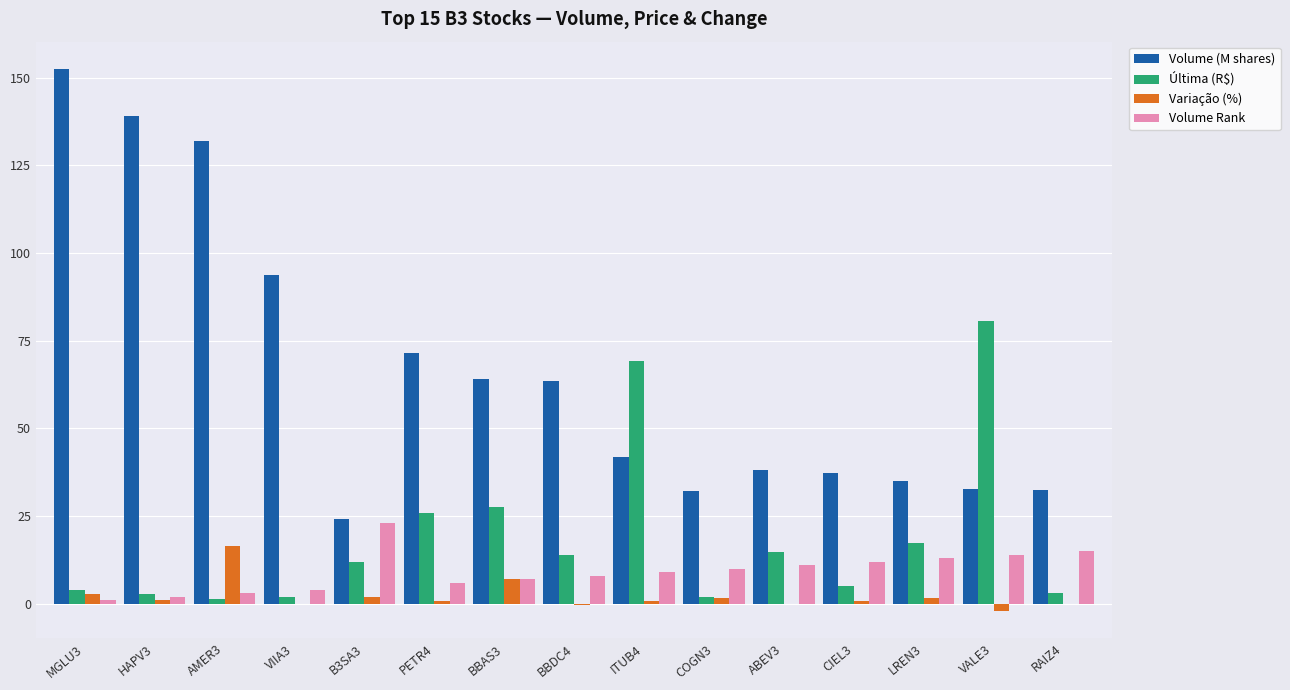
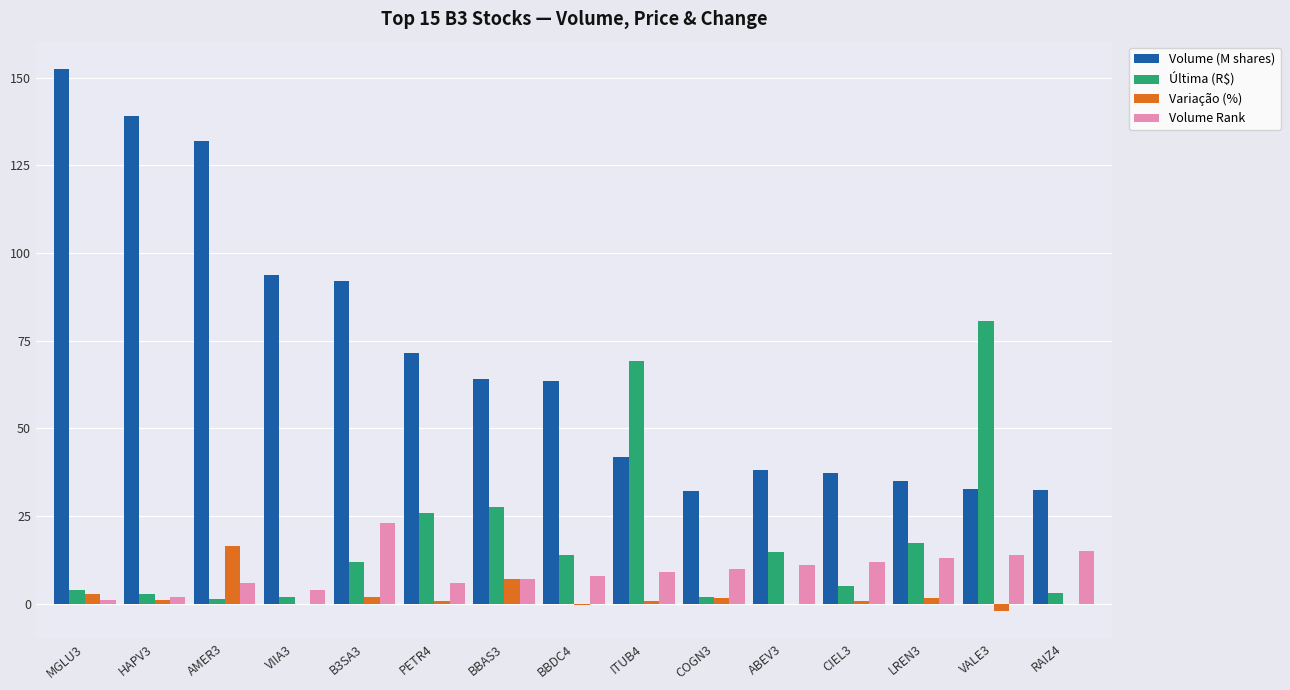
  {
    "Volume (M shares)": {
      "MGLU3": 153,
      "HAPV3": 139,
      "AMER3": 132,
      "VIIA3": 94,
-     "B3SA3": 24,
+     "B3SA3": 92,
      "PETR4": 72,
      "BBAS3": 64,
      "BBDC4": 64,
      "ITUB4": 42,
      "COGN3": 32,
      "ABEV3": 38,
      "CIEL3": 37,
      "LREN3": 35,
      "VALE3": 33,
      "RAIZ4": 32
    },
    "Última (R$)": {
      "MGLU3": 4,
      "HAPV3": 3,
      "AMER3": 1,
      "VIIA3": 2,
      "B3SA3": 12,
      "PETR4": 26,
      "BBAS3": 28,
      "BBDC4": 14,
      "ITUB4": 69,
      "COGN3": 2,
      "ABEV3": 15,
      "CIEL3": 5,
      "LREN3": 17,
      "VALE3": 81,
      "RAIZ4": 3
    },
    "Variação (%)": {
      "MGLU3": 3,
      "HAPV3": 1,
      "AMER3": 17,
      "VIIA3": 0,
      "B3SA3": 2,
      "PETR4": 1,
      "BBAS3": 7,
      "COGN3": 2,
      "CIEL3": 1,
      "LREN3": 2,
      "VALE3": -2,
      "RAIZ4": 0
    },
    "Volume Rank": {
      "MGLU3": 1,
      "HAPV3": 2,
-     "AMER3": 3,
+     "AMER3": 6,
      "VIIA3": 4,
      "B3SA3": 23,
      "PETR4": 6,
      "BBAS3": 7,
      "BBDC4": 8,
      "ITUB4": 9,
      "COGN3": 10,
      "ABEV3": 11,
      "CIEL3": 12,
      "LREN3": 13,
      "VALE3": 14,
      "RAIZ4": 15
    }
  }
